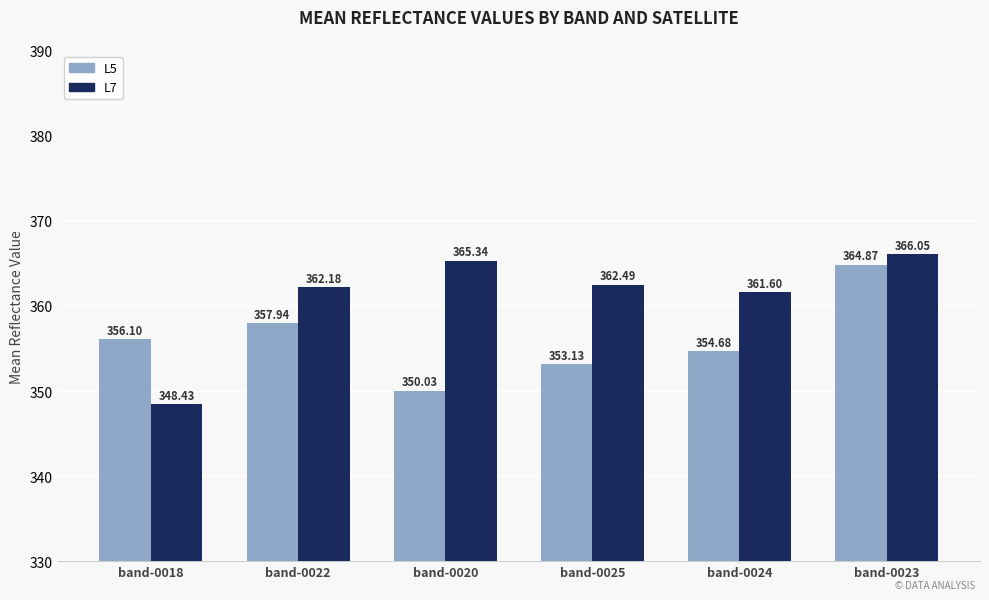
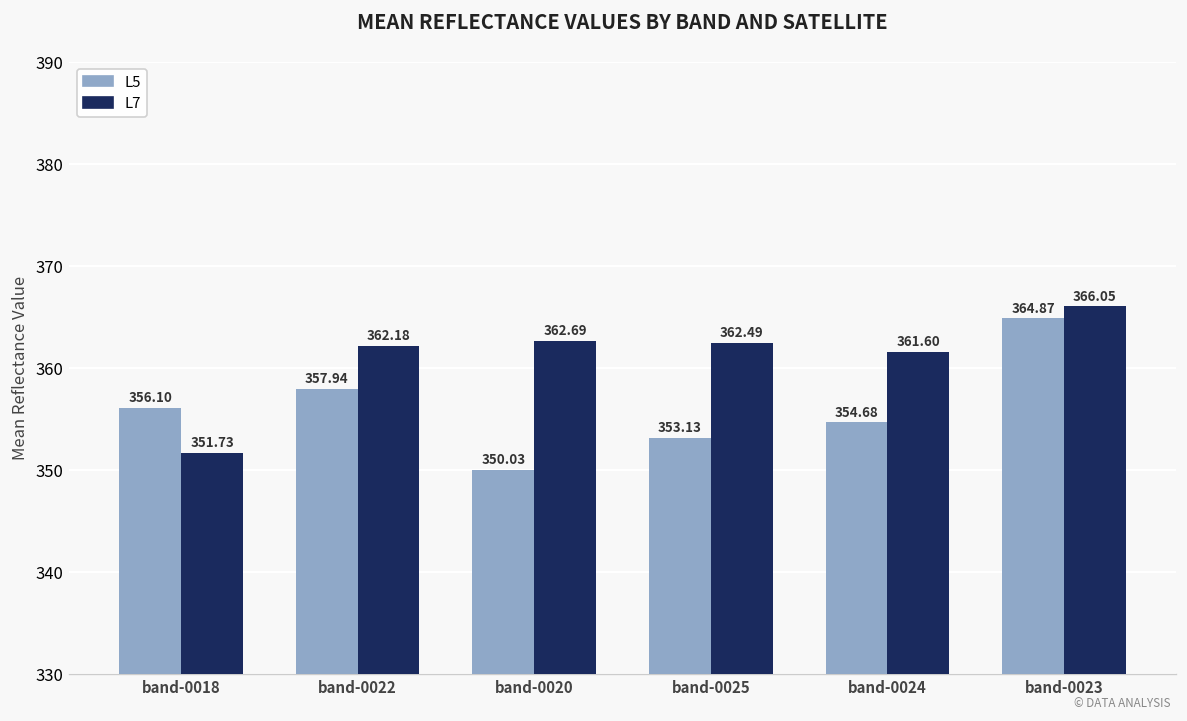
  {
    "L5": {
      "band-0018": 356.10,
      "band-0022": 357.94,
      "band-0020": 350.03,
      "band-0025": 353.13,
      "band-0024": 354.68,
      "band-0023": 364.87
    },
    "L7": {
-     "band-0018": 348.43,
+     "band-0018": 351.73,
      "band-0022": 362.18,
-     "band-0020": 365.34,
+     "band-0020": 362.69,
      "band-0025": 362.49,
      "band-0024": 361.60,
      "band-0023": 366.05
    }
  }
